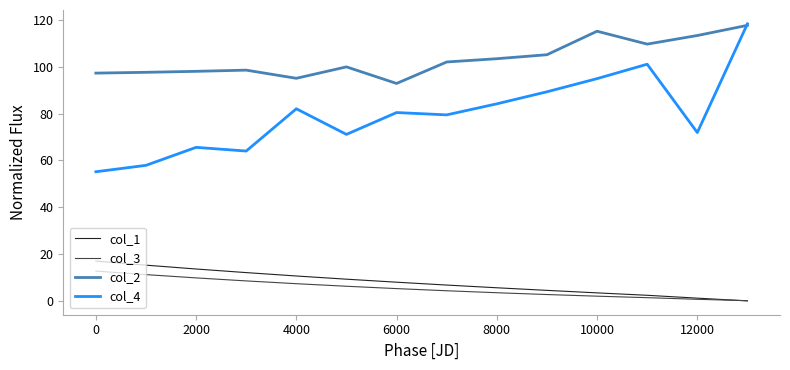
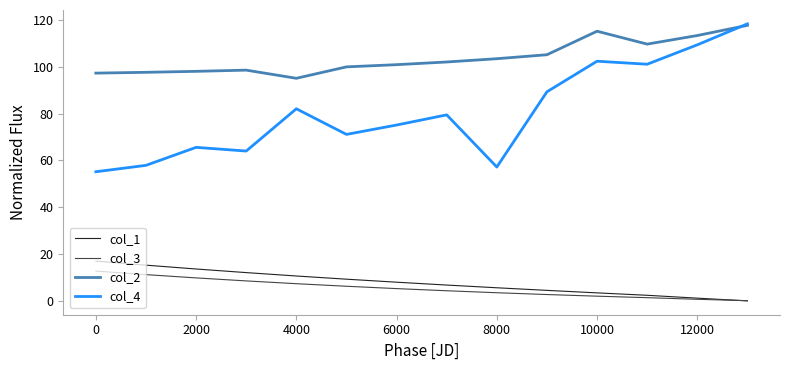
  {
    "col_2": {
      "0": 97,
      "2000": 98,
      "4000": 95,
-     "6000": 93,
+     "6000": 101,
      "8000": 103,
      "10000": 115,
      "12000": 113
    },
    "col_4": {
      "0": 55,
      "2000": 66,
      "4000": 82,
-     "6000": 80,
-     "8000": 84,
-     "10000": 95,
-     "12000": 72
+     "6000": 75,
+     "8000": 57,
+     "10000": 102,
+     "12000": 109
    }
  }
